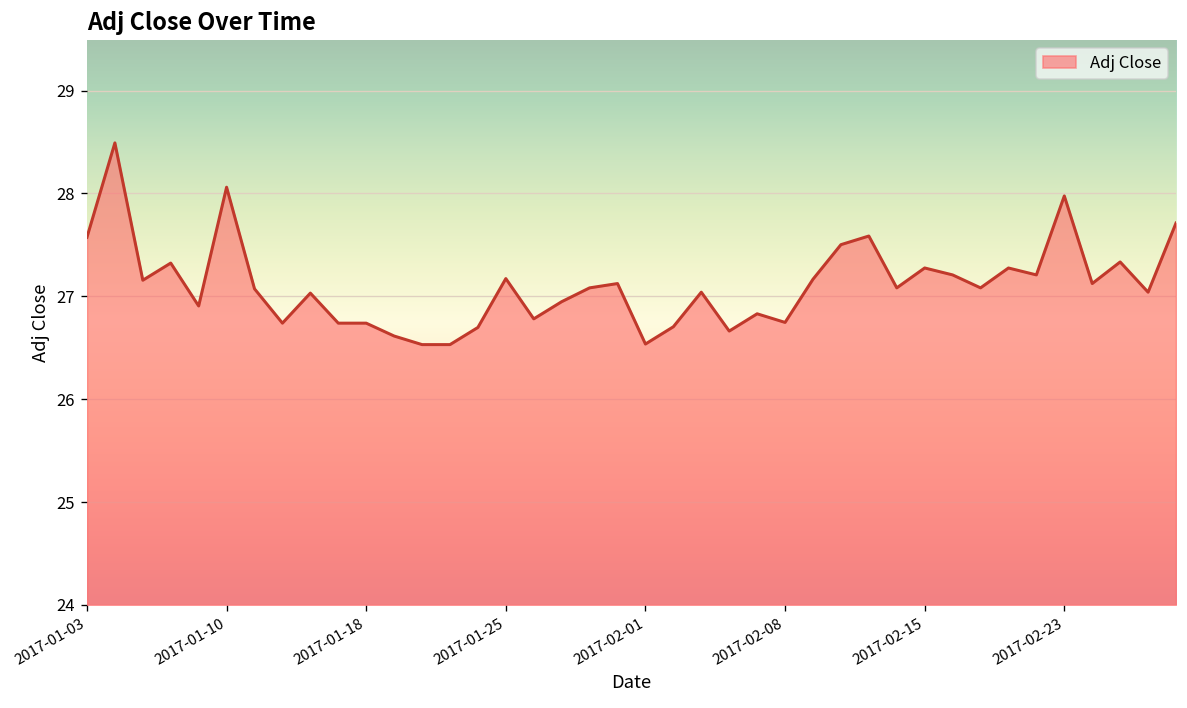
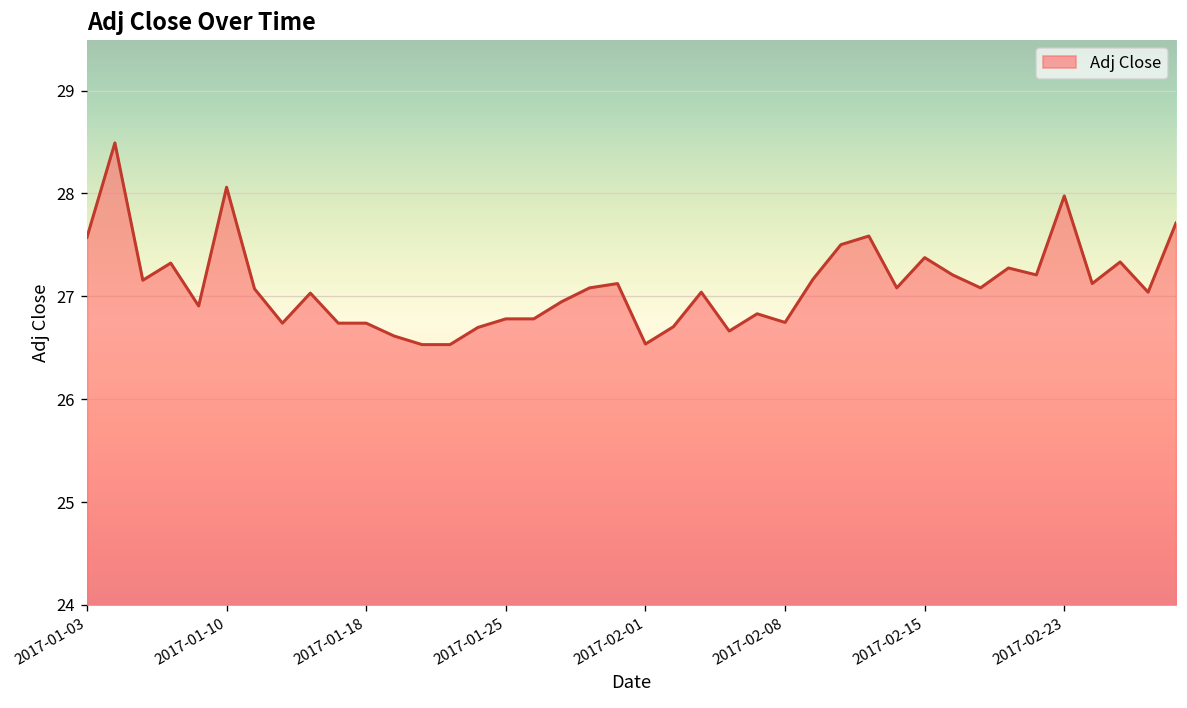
  {
    "2017-01-03": 27.6,
    "2017-01-10": 28.1,
    "2017-01-18": 26.7,
-   "2017-01-25": 27.2,
+   "2017-01-25": 26.8,
    "2017-02-01": 26.5,
    "2017-02-08": 26.7,
-   "2017-02-15": 27.3,
+   "2017-02-15": 27.4,
    "2017-02-23": 28.0
  }
